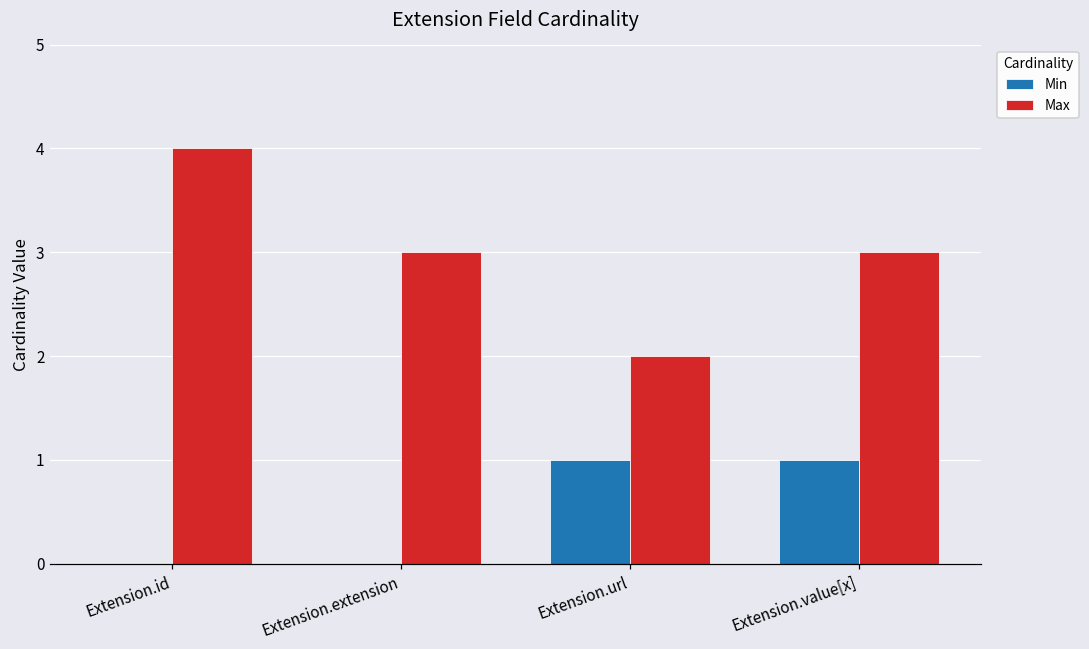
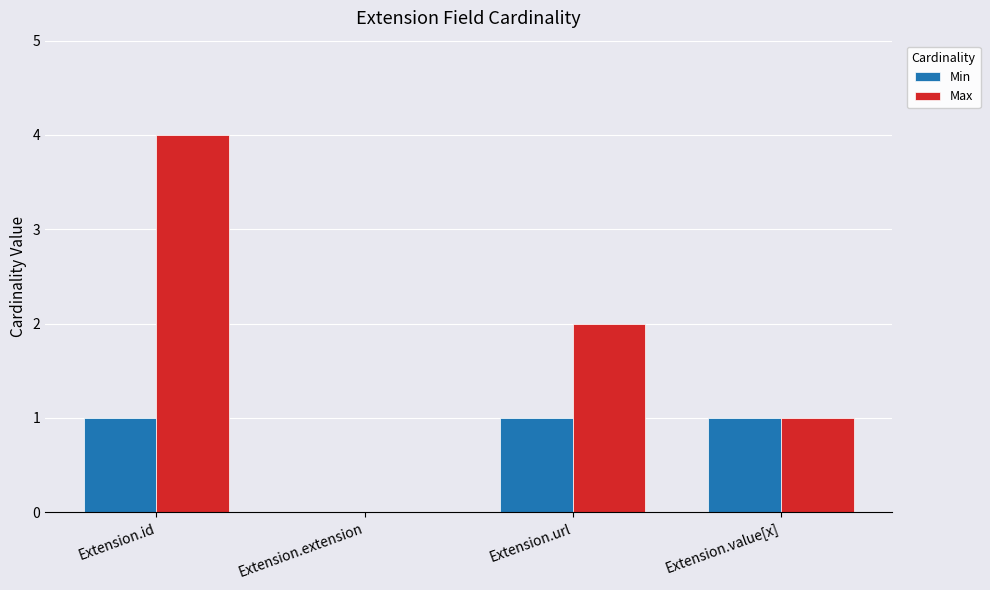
  {
    "Min": {
-     "Extension.id": 0,
+     "Extension.id": 1,
      "Extension.extension": 0,
      "Extension.url": 1,
      "Extension.value[x]": 1
    },
    "Max": {
      "Extension.id": 4,
-     "Extension.extension": 3,
+     "Extension.extension": 0,
      "Extension.url": 2,
-     "Extension.value[x]": 3
+     "Extension.value[x]": 1
    }
  }
